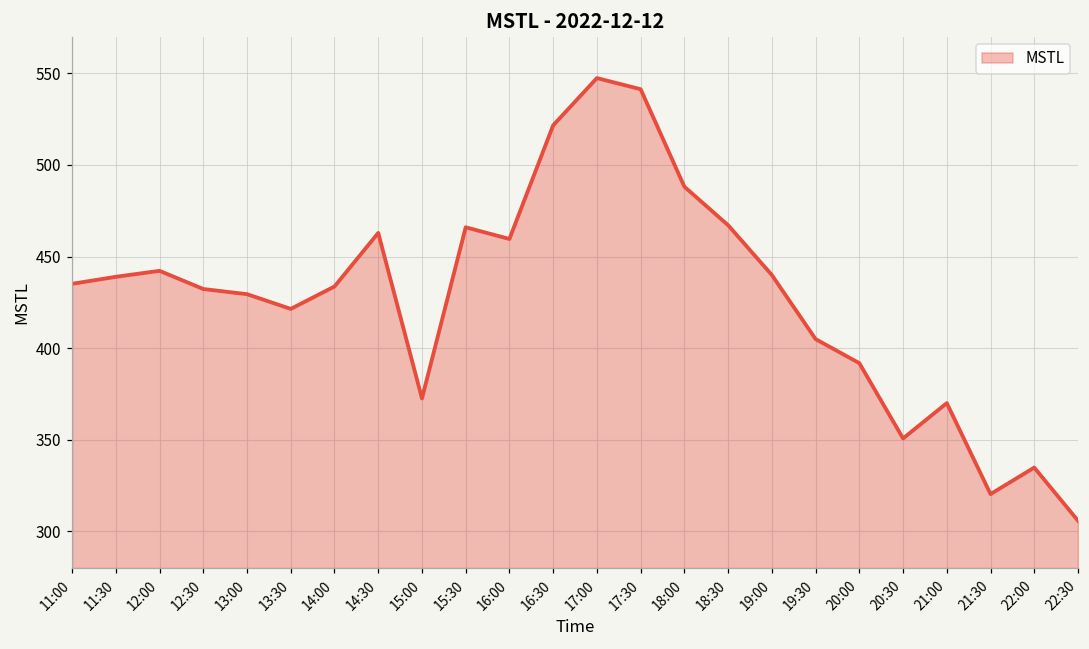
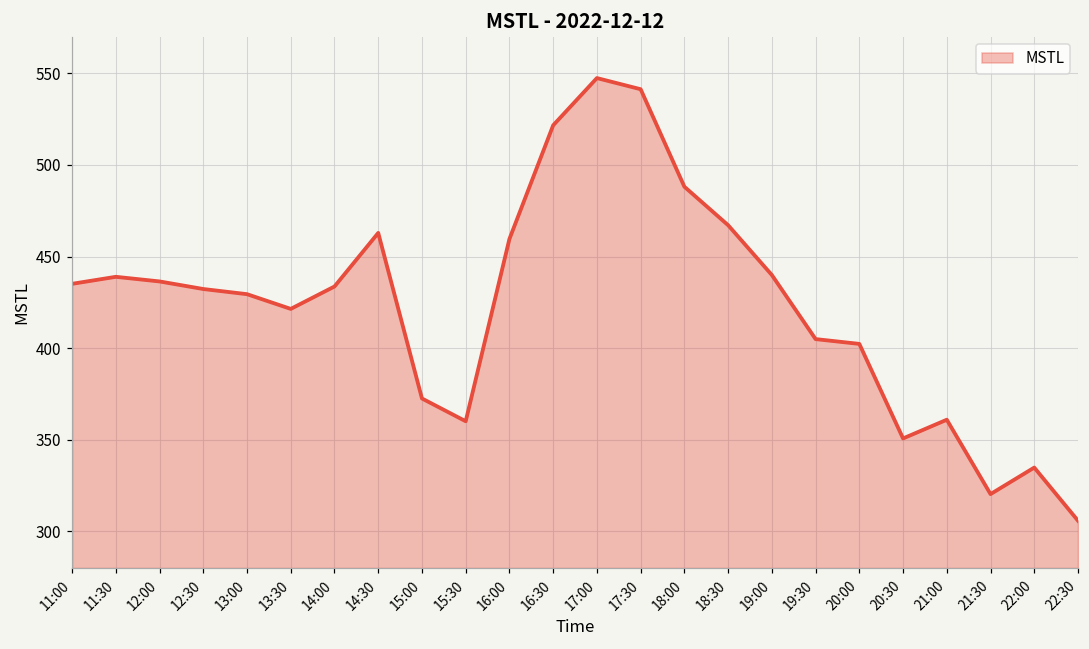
  {
    "11:00": 435,
    "11:30": 439,
-   "12:00": 442,
+   "12:00": 436,
    "12:30": 432,
    "13:00": 429,
    "13:30": 421,
    "14:00": 434,
    "14:30": 463,
    "15:00": 373,
-   "15:30": 466,
+   "15:30": 360,
    "16:00": 460,
    "16:30": 522,
    "17:00": 547,
    "17:30": 541,
    "18:00": 488,
    "18:30": 467,
    "19:00": 440,
    "19:30": 405,
-   "20:00": 392,
+   "20:00": 402,
    "20:30": 351,
-   "21:00": 370,
+   "21:00": 361,
    "21:30": 320,
    "22:00": 335,
    "22:30": 306
  }
